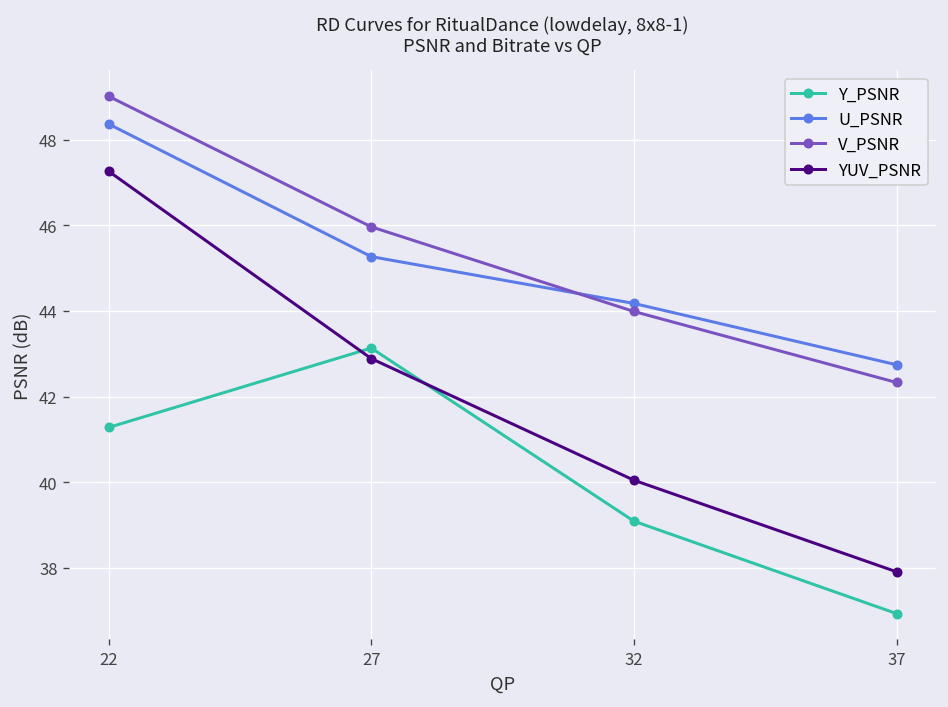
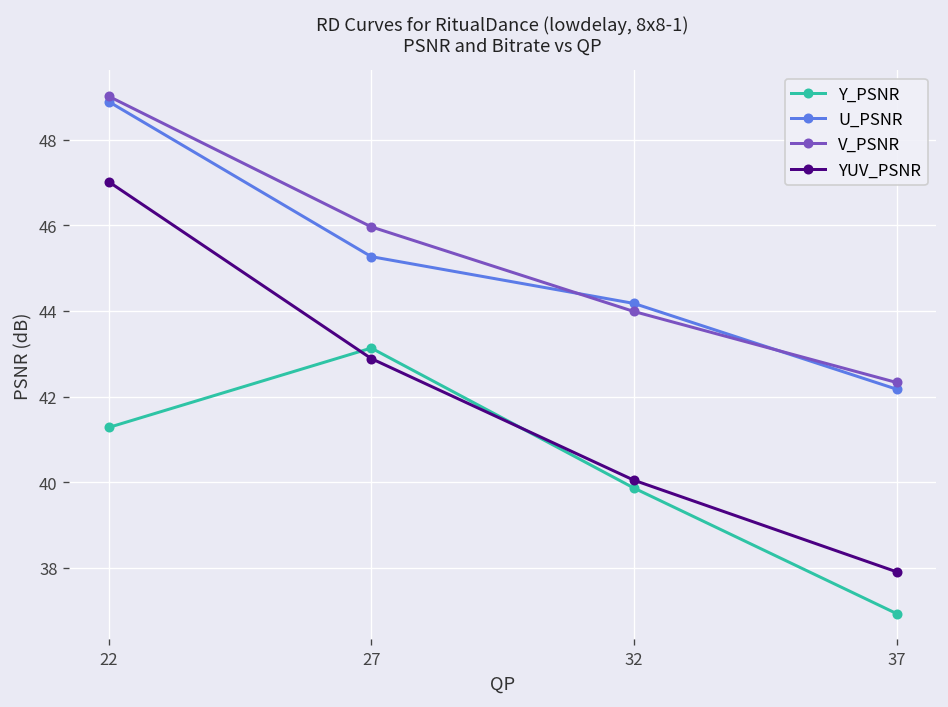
  {
    "Y_PSNR": {
      "22": 41.3,
      "27": 43.1,
-     "32": 39.1,
+     "32": 39.9,
      "37": 36.9
    },
    "U_PSNR": {
-     "22": 48.4,
+     "22": 48.9,
      "27": 45.3,
      "32": 44.2,
-     "37": 42.7
+     "37": 42.2
    },
    "V_PSNR": {
      "22": 49.0,
      "27": 46.0,
      "32": 44.0,
      "37": 42.3
    },
    "YUV_PSNR": {
-     "22": 47.3,
+     "22": 47.0,
      "27": 42.9,
      "32": 40.0,
      "37": 37.9
    }
  }
